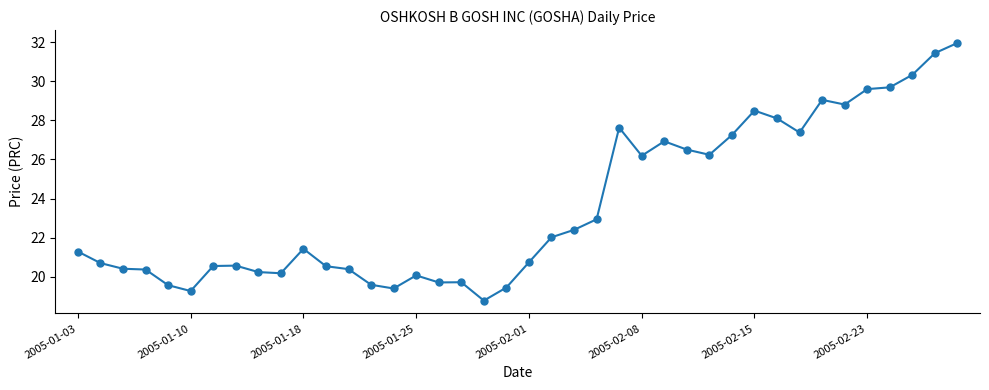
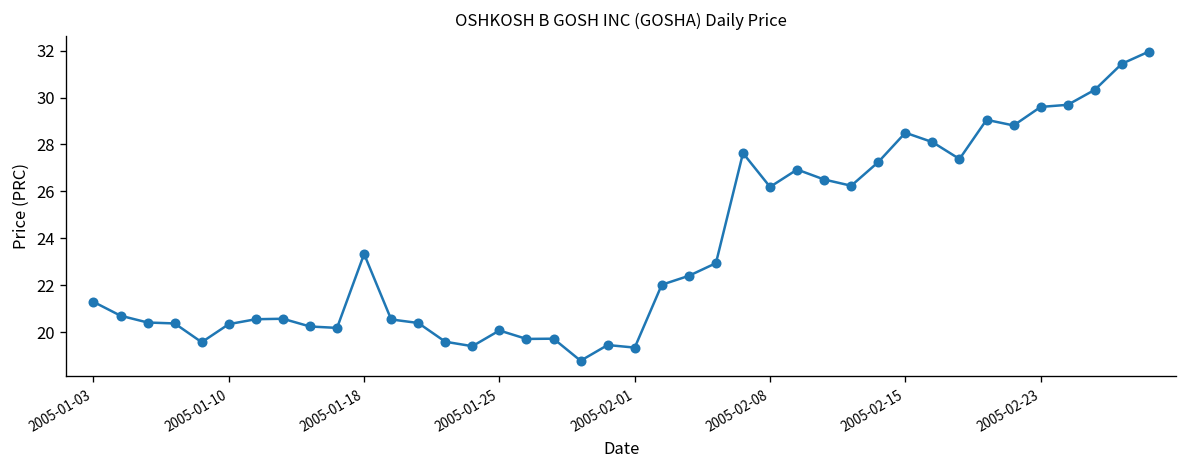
  {
    "2005-01-03": 21.3,
-   "2005-01-10": 19.3,
-   "2005-01-18": 21.4,
+   "2005-01-10": 20.3,
+   "2005-01-18": 23.3,
    "2005-01-25": 20.1,
-   "2005-02-01": 20.7,
+   "2005-02-01": 19.3,
    "2005-02-08": 26.2,
    "2005-02-15": 28.5,
    "2005-02-23": 29.6
  }
